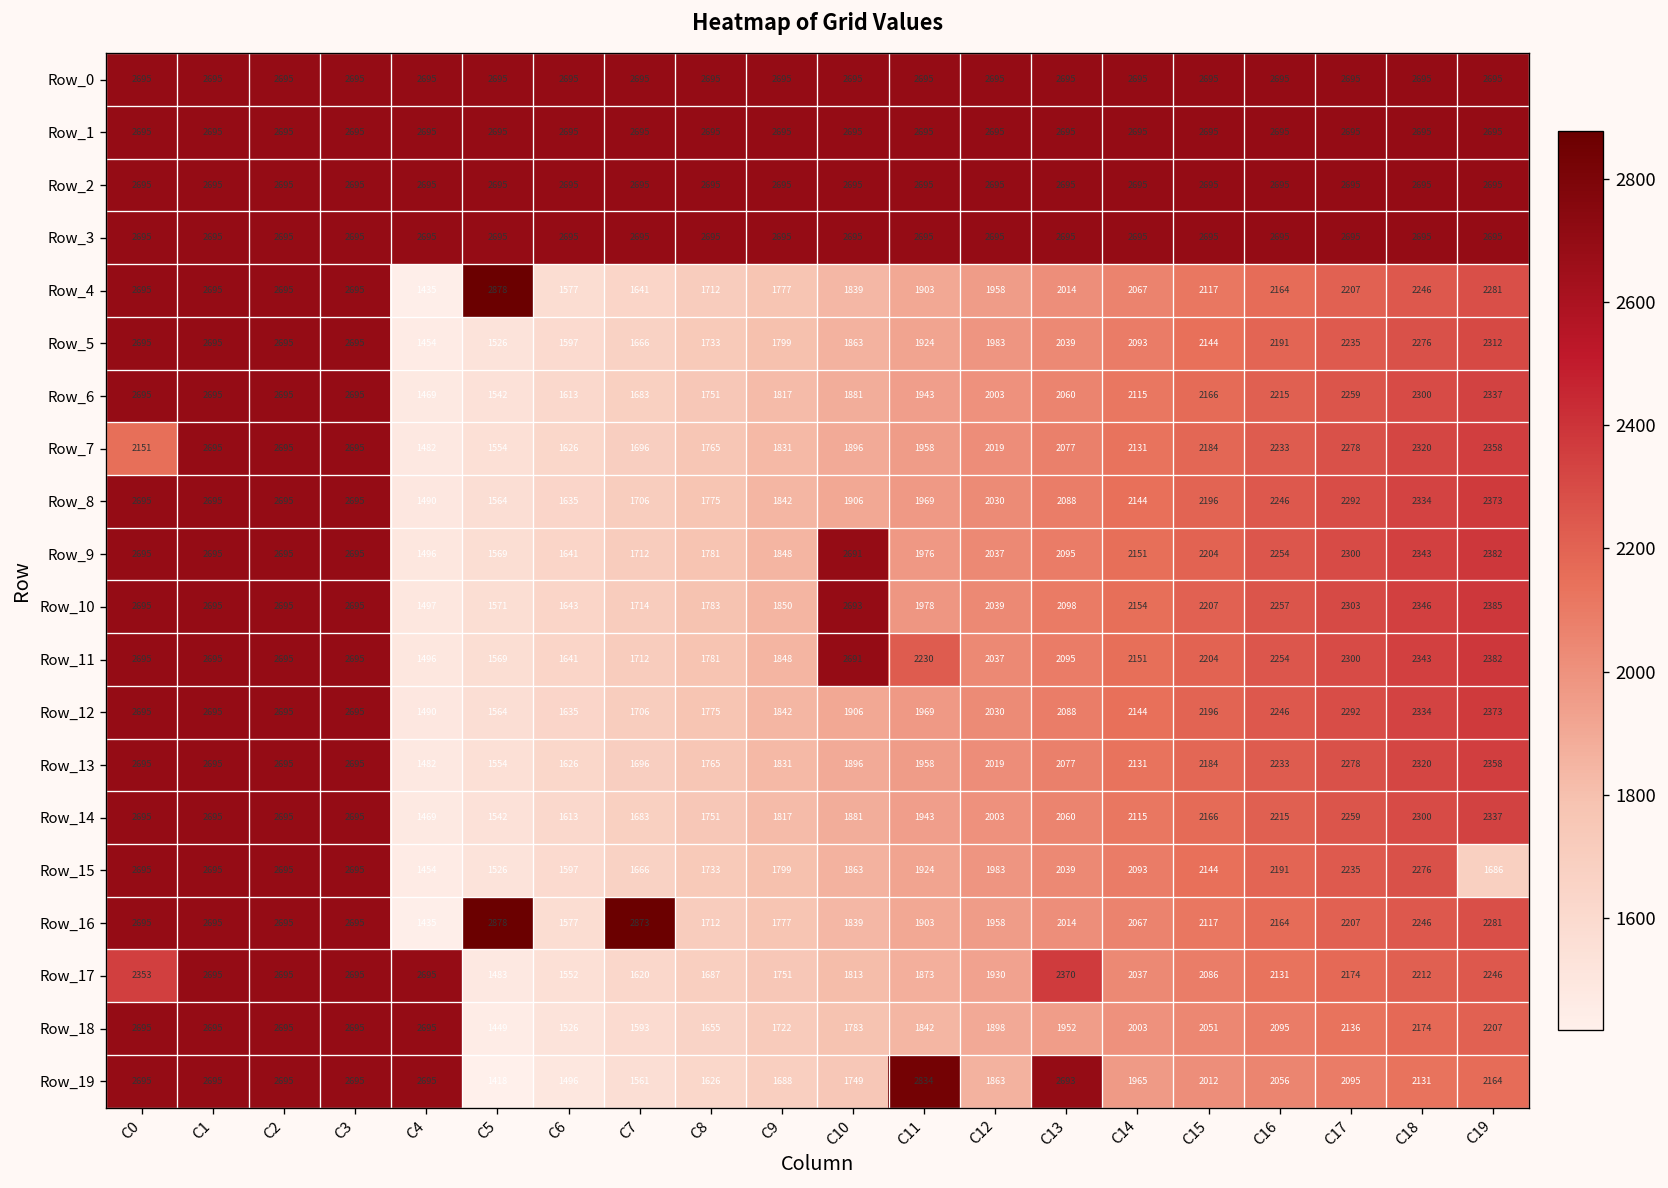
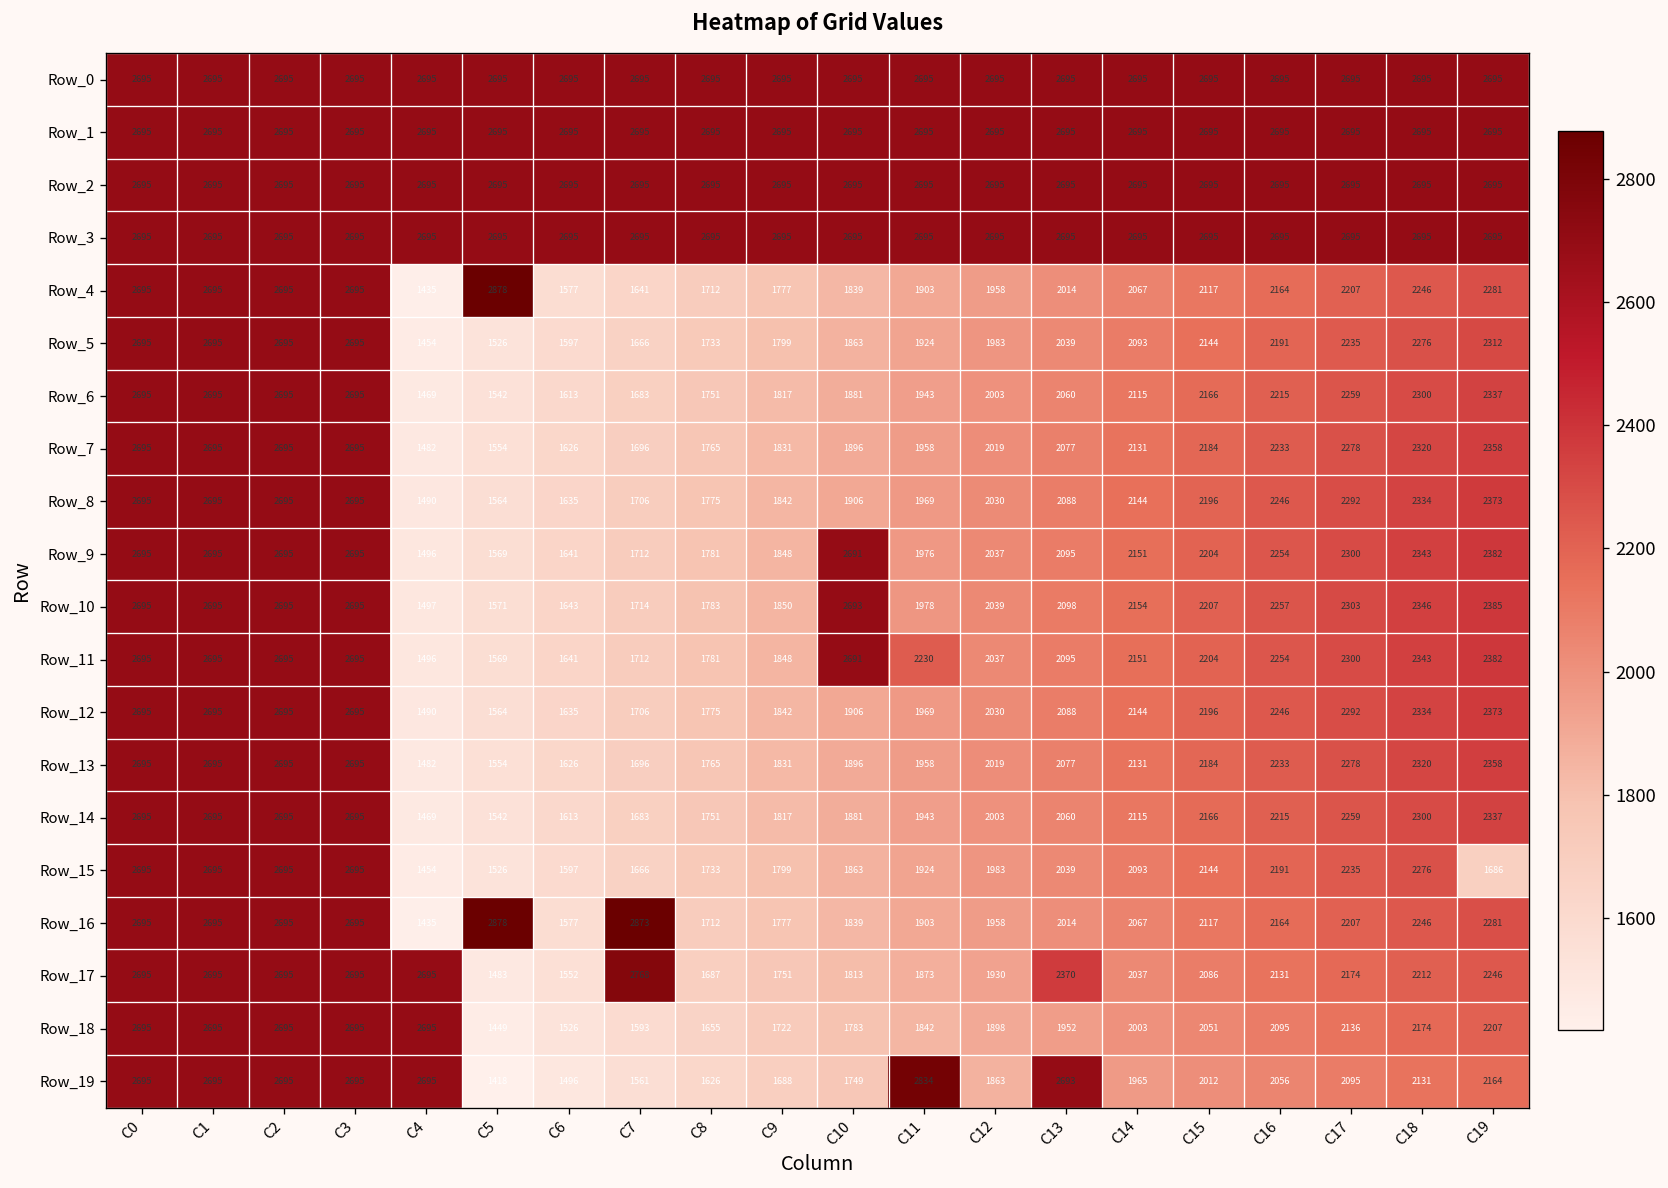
  {
    "Row_7": {
-     "C0": 2151,
+     "C0": 2695,
      "C1": 2695,
      "C2": 2695,
      "C3": 2695,
      "C6": 1626,
      "C7": 1696,
      "C8": 1765,
      "C9": 1831,
      "C10": 1896,
      "C11": 1958,
      "C12": 2019,
      "C13": 2077,
      "C14": 2131,
      "C15": 2184,
      "C16": 2233,
      "C17": 2278,
      "C18": 2320,
      "C19": 2358
    },
    "Row_17": {
-     "C0": 2353,
+     "C0": 2695,
      "C1": 2695,
      "C2": 2695,
      "C3": 2695,
      "C4": 2695,
-     "C7": 1620,
+     "C7": 2768,
      "C8": 1687,
      "C9": 1751,
      "C10": 1813,
      "C11": 1873,
      "C12": 1930,
      "C13": 2370,
      "C14": 2037,
      "C15": 2086,
      "C16": 2131,
      "C17": 2174,
      "C18": 2212,
      "C19": 2246
    }
  }
